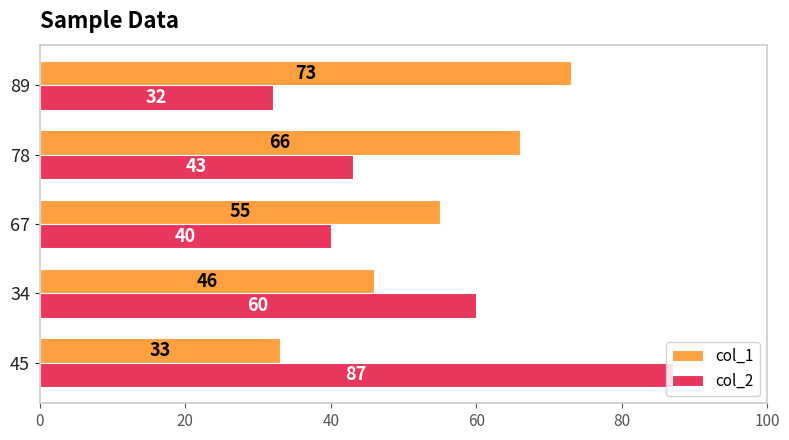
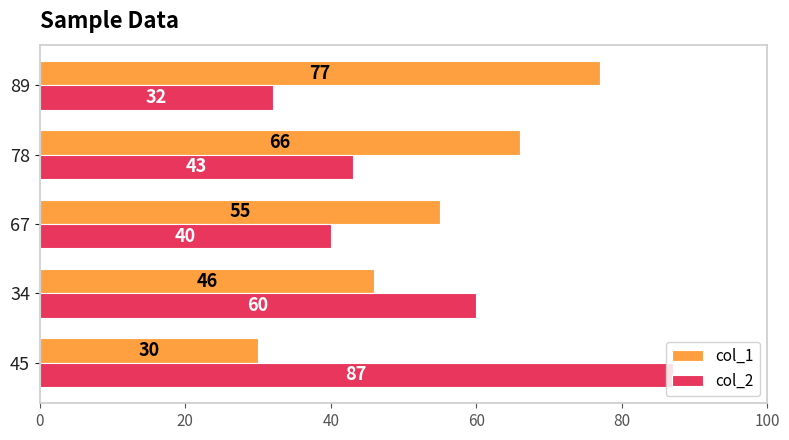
  {
    "col_1": {
-     "89": 73,
+     "89": 77,
      "78": 66,
      "67": 55,
      "34": 46,
-     "45": 33
+     "45": 30
    },
    "col_2": {
      "89": 32,
      "78": 43,
      "67": 40,
      "34": 60
    }
  }
